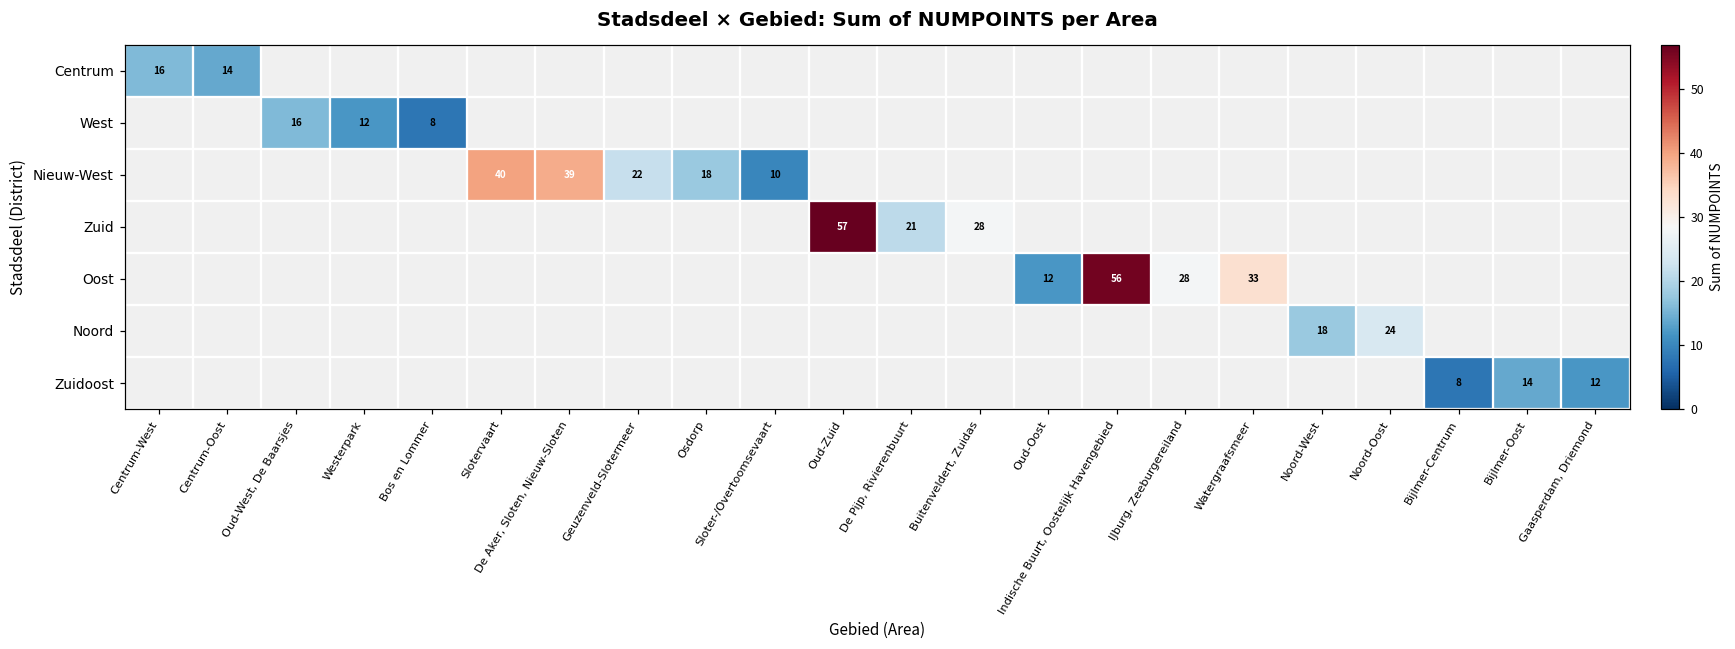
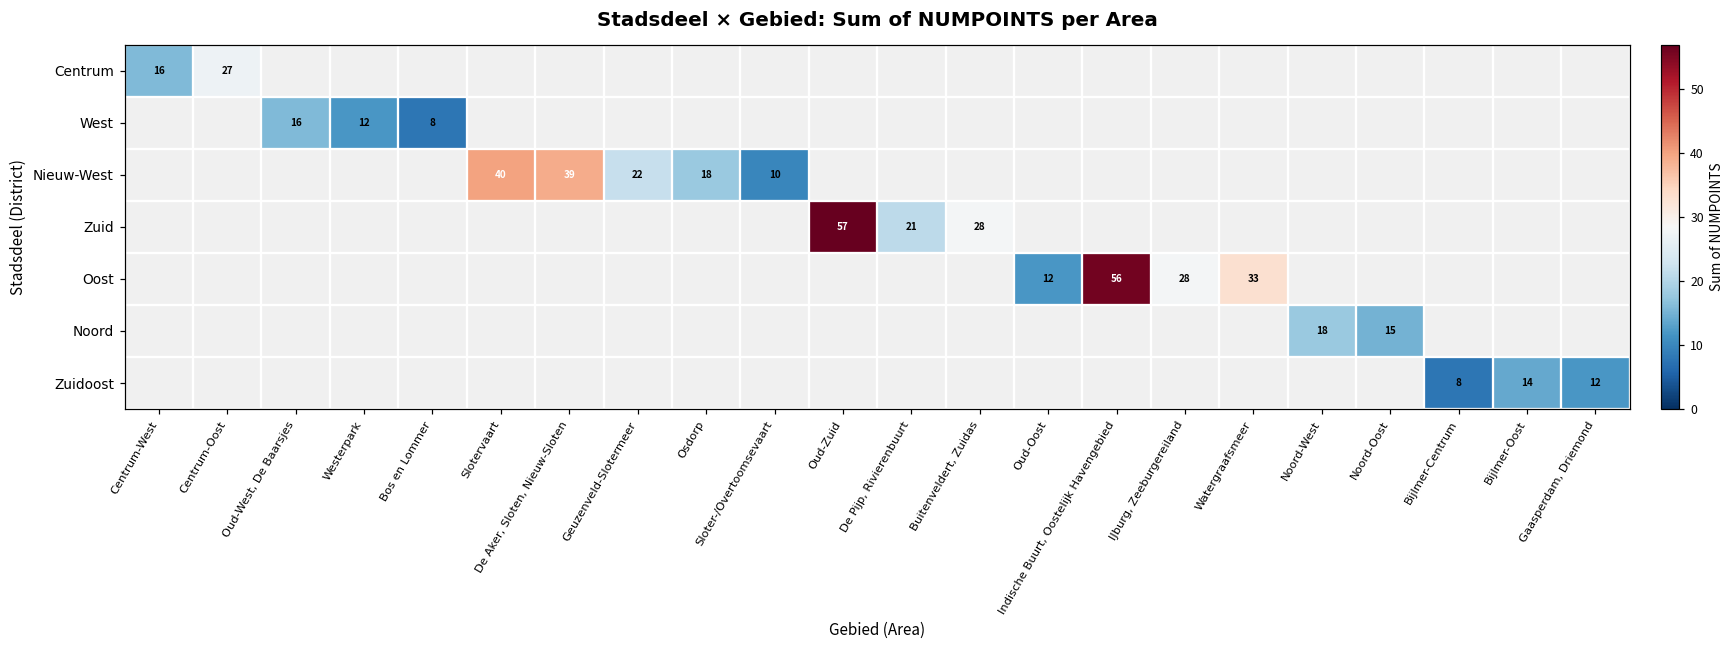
  {
    "Centrum": {
      "Centrum-West": 16,
-     "Centrum-Oost": 14
+     "Centrum-Oost": 27
    },
    "West": {
      "Oud-West, De Baarsjes": 16,
      "Westerpark": 12,
      "Bos en Lommer": 8
    },
    "Nieuw-West": {
      "Slotervaart": 40,
      "De Aker, Sloten, Nieuw-Sloten": 39,
      "Geuzenveld-Slotermeer": 22,
      "Osdorp": 18,
      "Sloter-/Overtoomsevaart": 10
    },
    "Zuid": {
      "Oud-Zuid": 57,
      "De Pijp, Rivierenbuurt": 21,
      "Buitenveldert, Zuidas": 28
    },
    "Oost": {
      "Oud-Oost": 12,
      "Indische Buurt, Oostelijk Havengebied": 56,
      "IJburg, Zeeburgereiland": 28,
      "Watergraafsmeer": 33
    },
    "Noord": {
      "Noord-West": 18,
-     "Noord-Oost": 24
+     "Noord-Oost": 15
    },
    "Zuidoost": {
      "Bijlmer-Centrum": 8,
      "Bijlmer-Oost": 14,
      "Gaasperdam, Driemond": 12
    }
  }
